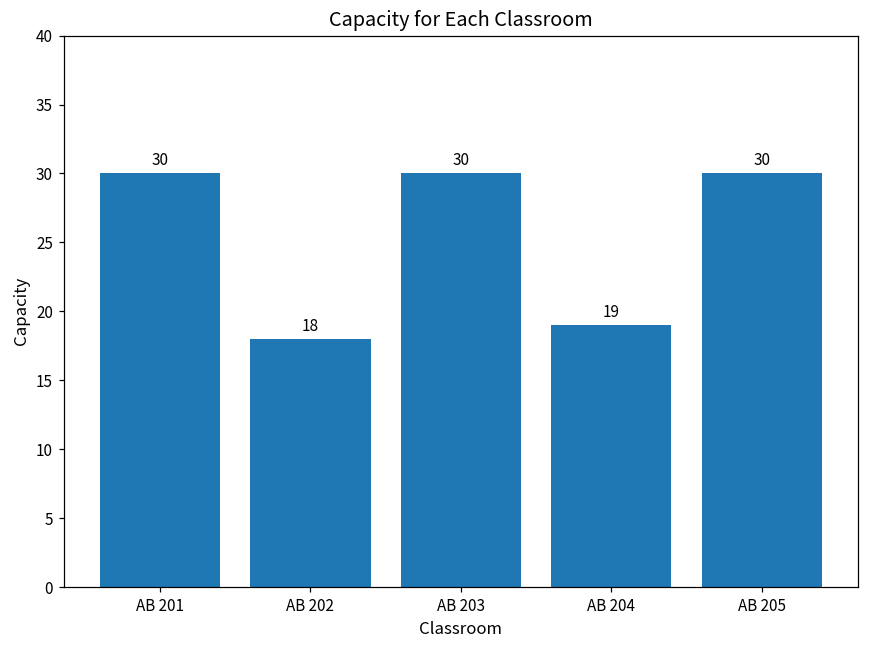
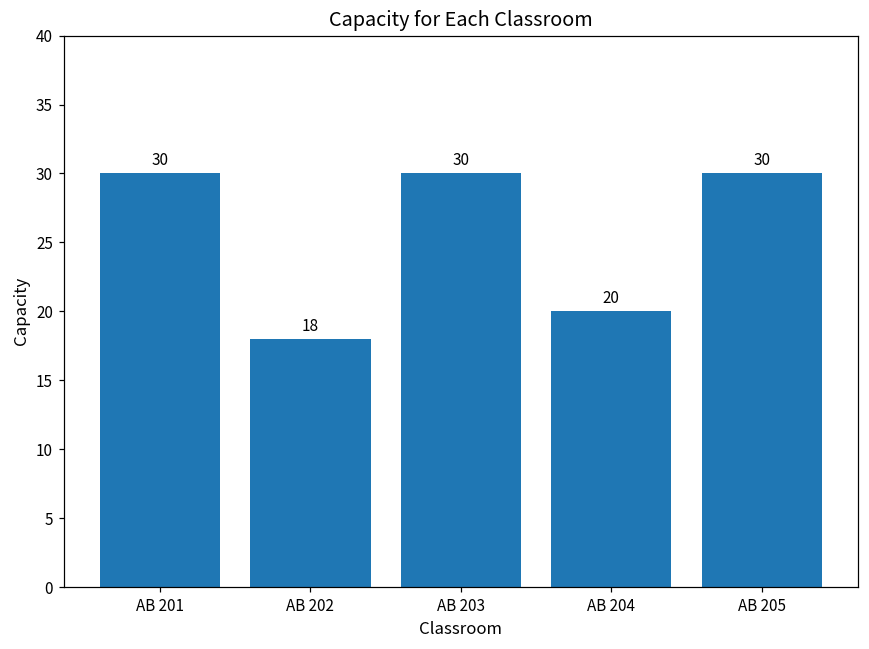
  {
    "AB 201": 30,
    "AB 202": 18,
    "AB 203": 30,
-   "AB 204": 19,
+   "AB 204": 20,
    "AB 205": 30
  }
